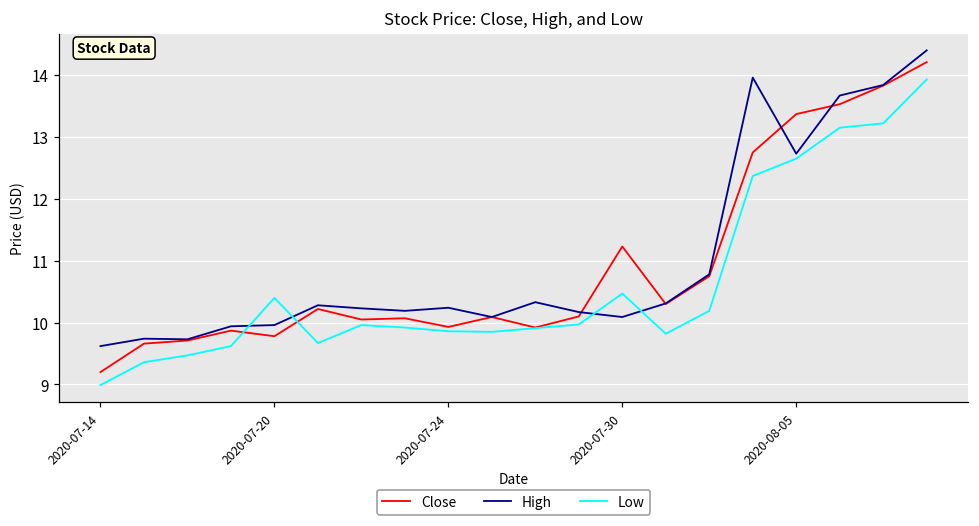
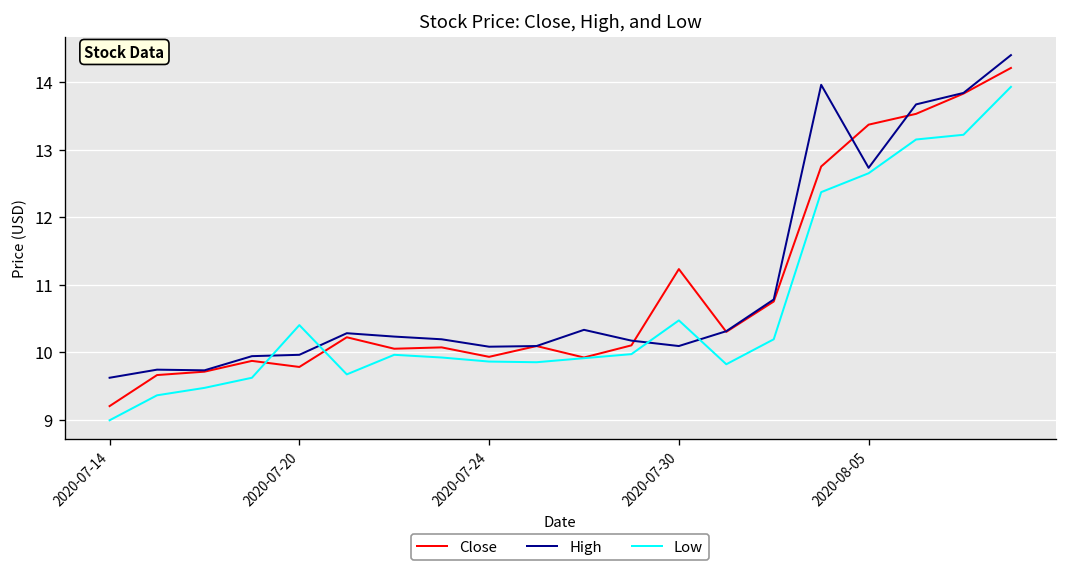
  {
    "Close": {
      "2020-07-14": 9.2,
      "2020-07-20": 9.8,
      "2020-07-24": 9.9,
      "2020-07-30": 11.2,
      "2020-08-05": 13.4
    },
    "High": {
      "2020-07-14": 9.6,
      "2020-07-20": 10.0,
-     "2020-07-24": 10.2,
+     "2020-07-24": 10.1,
      "2020-07-30": 10.1,
      "2020-08-05": 12.7
    },
    "Low": {
      "2020-07-14": 9.0,
      "2020-07-20": 10.4,
      "2020-07-24": 9.9,
      "2020-07-30": 10.5,
      "2020-08-05": 12.7
    }
  }
